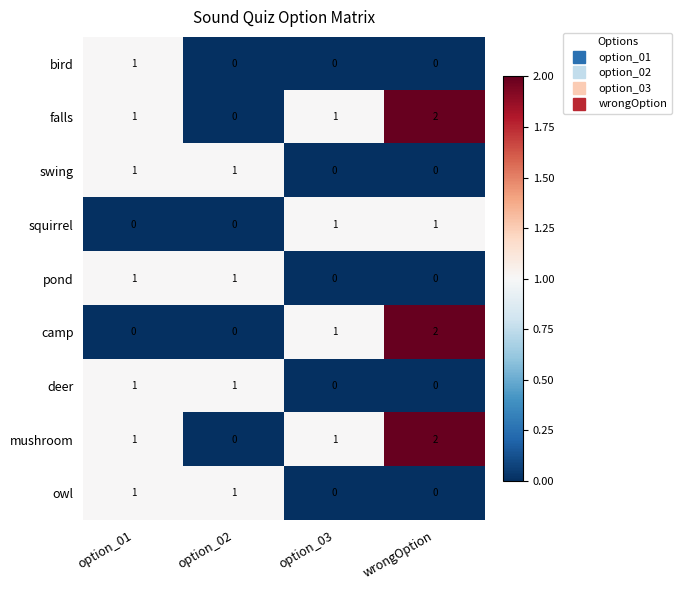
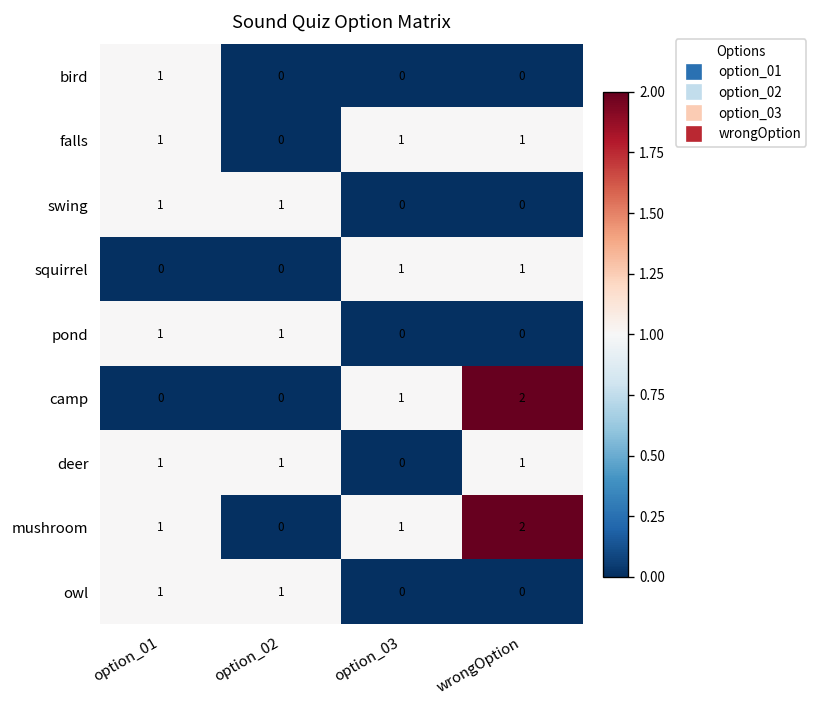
  {
    "bird": {
      "option_01": 1,
      "option_02": 0,
      "option_03": 0,
      "wrongOption": 0
    },
    "falls": {
      "option_01": 1,
      "option_02": 0,
      "option_03": 1,
-     "wrongOption": 2
+     "wrongOption": 1
    },
    "swing": {
      "option_01": 1,
      "option_02": 1,
      "option_03": 0,
      "wrongOption": 0
    },
    "squirrel": {
      "option_01": 0,
      "option_02": 0,
      "option_03": 1,
      "wrongOption": 1
    },
    "pond": {
      "option_01": 1,
      "option_02": 1,
      "option_03": 0,
      "wrongOption": 0
    },
    "camp": {
      "option_01": 0,
      "option_02": 0,
      "option_03": 1,
      "wrongOption": 2
    },
    "deer": {
      "option_01": 1,
      "option_02": 1,
      "option_03": 0,
-     "wrongOption": 0
+     "wrongOption": 1
    },
    "mushroom": {
      "option_01": 1,
      "option_02": 0,
      "option_03": 1,
      "wrongOption": 2
    },
    "owl": {
      "option_01": 1,
      "option_02": 1,
      "option_03": 0,
      "wrongOption": 0
    }
  }
